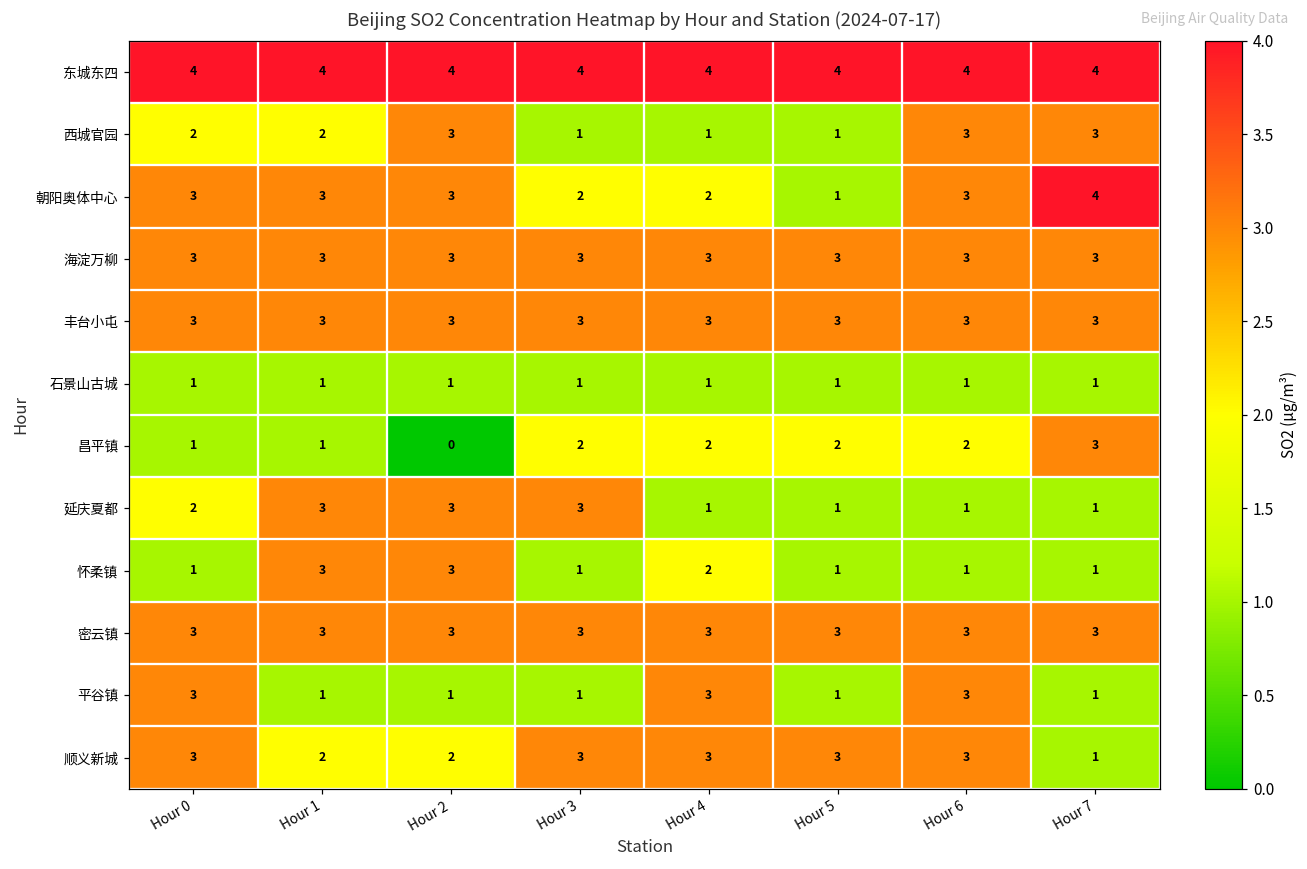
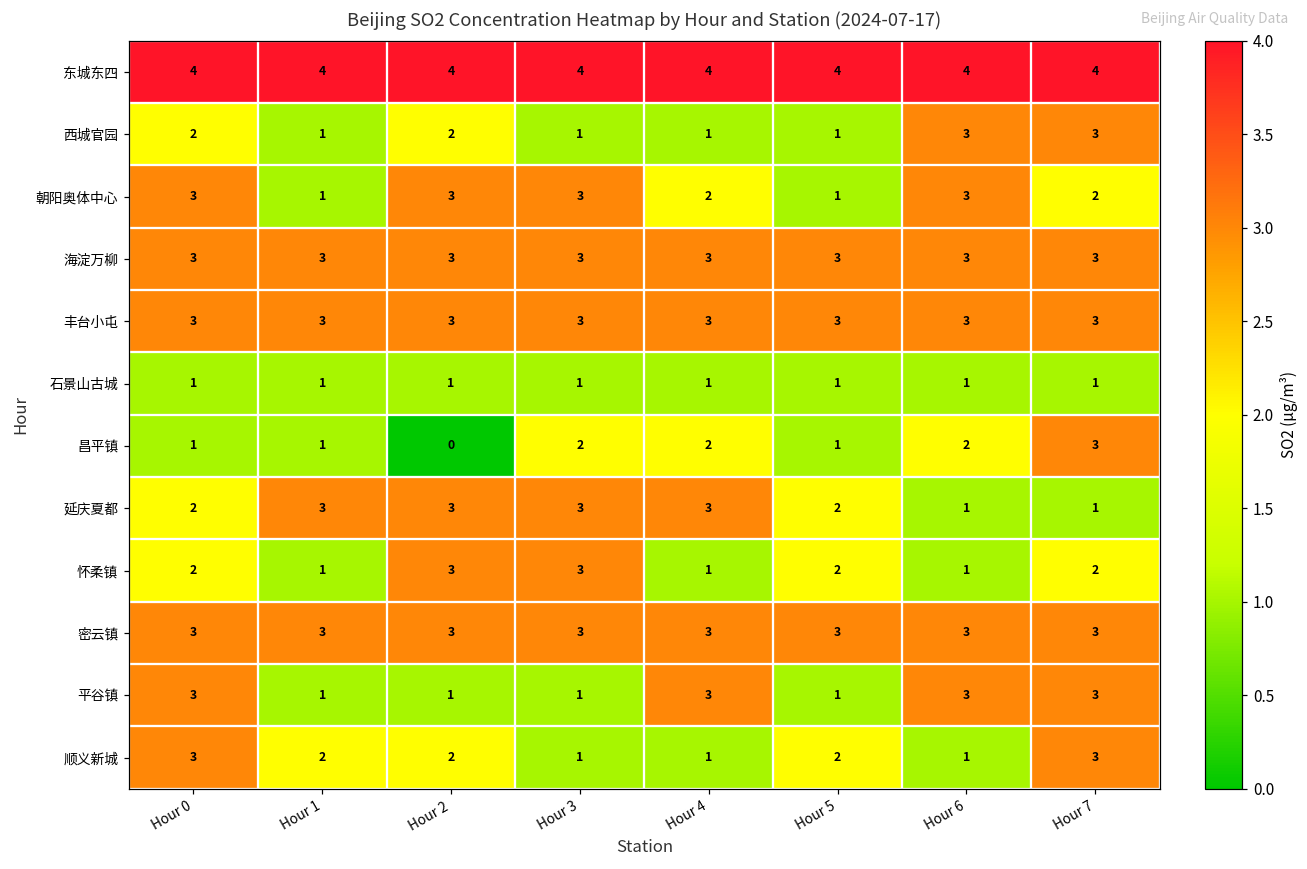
  {
    "东城东四": {
      "Hour 0": 4,
      "Hour 1": 4,
      "Hour 2": 4,
      "Hour 3": 4,
      "Hour 4": 4,
      "Hour 5": 4,
      "Hour 6": 4,
      "Hour 7": 4
    },
    "西城官园": {
      "Hour 0": 2,
-     "Hour 1": 2,
-     "Hour 2": 3,
+     "Hour 1": 1,
+     "Hour 2": 2,
      "Hour 3": 1,
      "Hour 4": 1,
      "Hour 5": 1,
      "Hour 6": 3,
      "Hour 7": 3
    },
    "朝阳奥体中心": {
      "Hour 0": 3,
-     "Hour 1": 3,
+     "Hour 1": 1,
      "Hour 2": 3,
-     "Hour 3": 2,
+     "Hour 3": 3,
      "Hour 4": 2,
      "Hour 5": 1,
      "Hour 6": 3,
-     "Hour 7": 4
+     "Hour 7": 2
    },
    "海淀万柳": {
      "Hour 0": 3,
      "Hour 1": 3,
      "Hour 2": 3,
      "Hour 3": 3,
      "Hour 4": 3,
      "Hour 5": 3,
      "Hour 6": 3,
      "Hour 7": 3
    },
    "丰台小屯": {
      "Hour 0": 3,
      "Hour 1": 3,
      "Hour 2": 3,
      "Hour 3": 3,
      "Hour 4": 3,
      "Hour 5": 3,
      "Hour 6": 3,
      "Hour 7": 3
    },
    "石景山古城": {
      "Hour 0": 1,
      "Hour 1": 1,
      "Hour 2": 1,
      "Hour 3": 1,
      "Hour 4": 1,
      "Hour 5": 1,
      "Hour 6": 1,
      "Hour 7": 1
    },
    "昌平镇": {
      "Hour 0": 1,
      "Hour 1": 1,
      "Hour 2": 0,
      "Hour 3": 2,
      "Hour 4": 2,
-     "Hour 5": 2,
+     "Hour 5": 1,
      "Hour 6": 2,
      "Hour 7": 3
    },
    "延庆夏都": {
      "Hour 0": 2,
      "Hour 1": 3,
      "Hour 2": 3,
      "Hour 3": 3,
-     "Hour 4": 1,
-     "Hour 5": 1,
+     "Hour 4": 3,
+     "Hour 5": 2,
      "Hour 6": 1,
      "Hour 7": 1
    },
    "怀柔镇": {
-     "Hour 0": 1,
-     "Hour 1": 3,
+     "Hour 0": 2,
+     "Hour 1": 1,
      "Hour 2": 3,
-     "Hour 3": 1,
-     "Hour 4": 2,
-     "Hour 5": 1,
+     "Hour 3": 3,
+     "Hour 4": 1,
+     "Hour 5": 2,
      "Hour 6": 1,
-     "Hour 7": 1
+     "Hour 7": 2
    },
    "密云镇": {
      "Hour 0": 3,
      "Hour 1": 3,
      "Hour 2": 3,
      "Hour 3": 3,
      "Hour 4": 3,
      "Hour 5": 3,
      "Hour 6": 3,
      "Hour 7": 3
    },
    "平谷镇": {
      "Hour 0": 3,
      "Hour 1": 1,
      "Hour 2": 1,
      "Hour 3": 1,
      "Hour 4": 3,
      "Hour 5": 1,
      "Hour 6": 3,
-     "Hour 7": 1
+     "Hour 7": 3
    },
    "顺义新城": {
      "Hour 0": 3,
      "Hour 1": 2,
      "Hour 2": 2,
-     "Hour 3": 3,
-     "Hour 4": 3,
-     "Hour 5": 3,
-     "Hour 6": 3,
-     "Hour 7": 1
+     "Hour 3": 1,
+     "Hour 4": 1,
+     "Hour 5": 2,
+     "Hour 6": 1,
+     "Hour 7": 3
    }
  }
